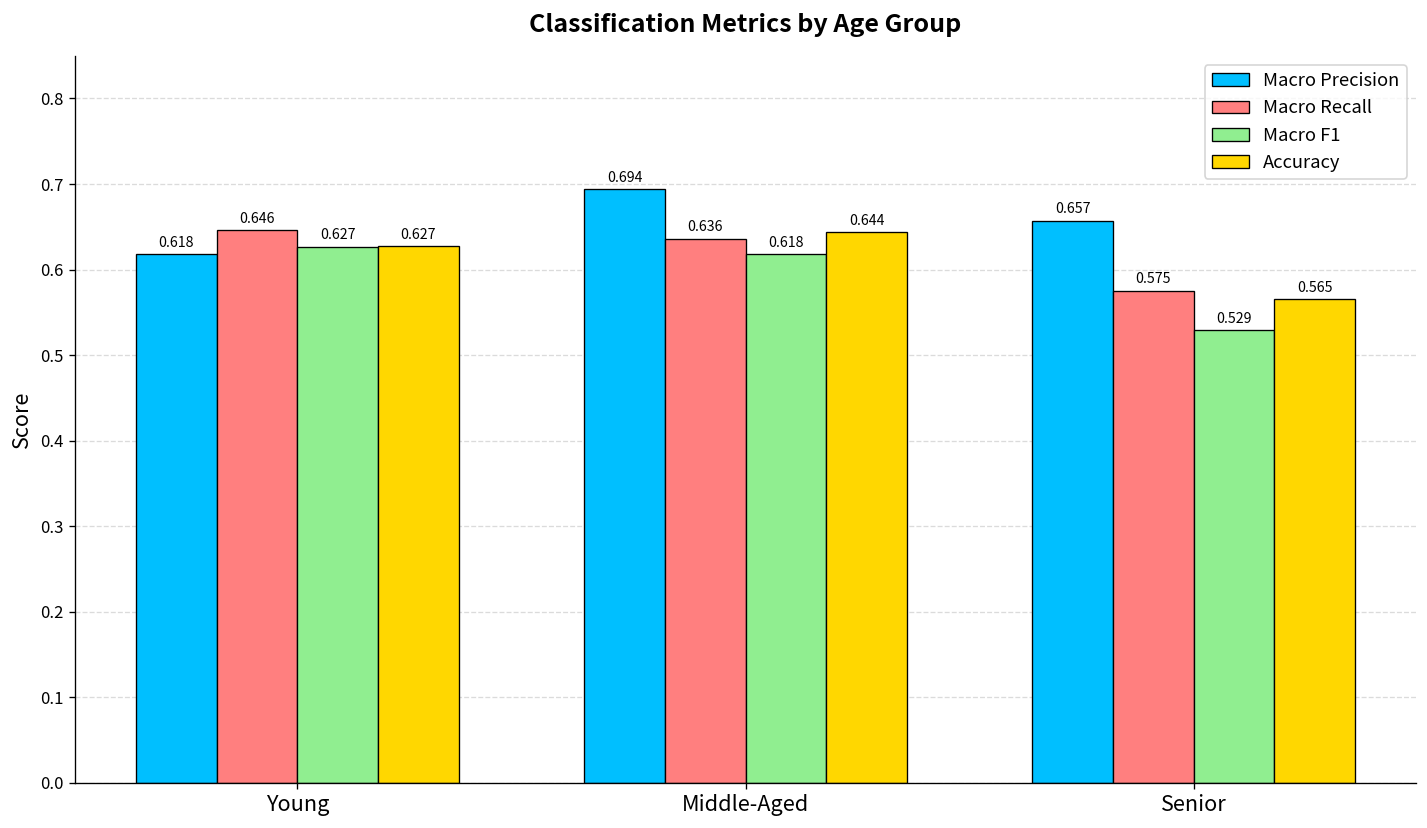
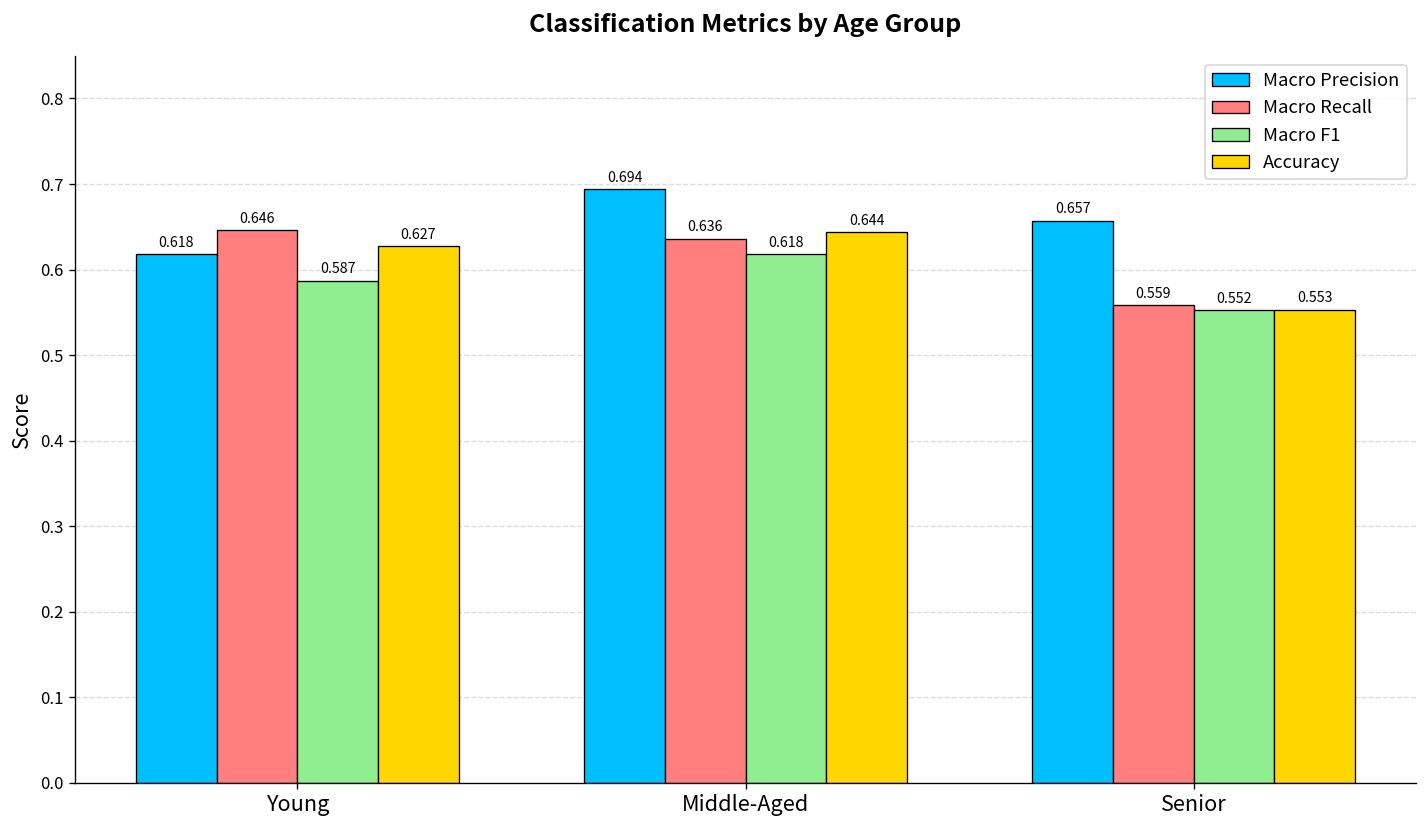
  {
    "Macro Precision": {
      "Young": 0.618,
      "Middle-Aged": 0.694,
      "Senior": 0.657
    },
    "Macro Recall": {
      "Young": 0.646,
      "Middle-Aged": 0.636,
-     "Senior": 0.575
+     "Senior": 0.559
    },
    "Macro F1": {
-     "Young": 0.627,
+     "Young": 0.587,
      "Middle-Aged": 0.618,
-     "Senior": 0.529
+     "Senior": 0.552
    },
    "Accuracy": {
      "Young": 0.627,
      "Middle-Aged": 0.644,
-     "Senior": 0.565
+     "Senior": 0.553
    }
  }
